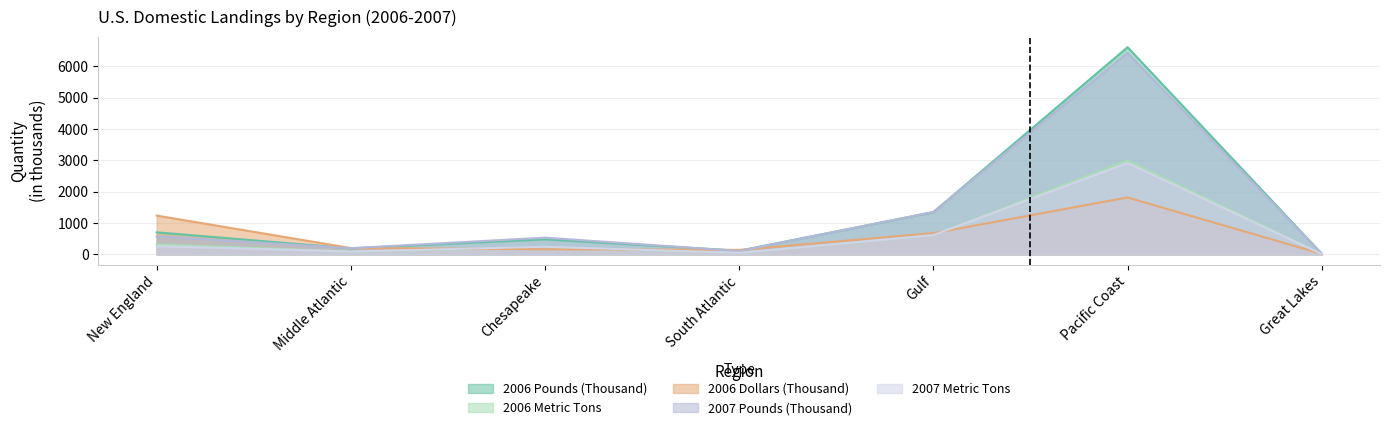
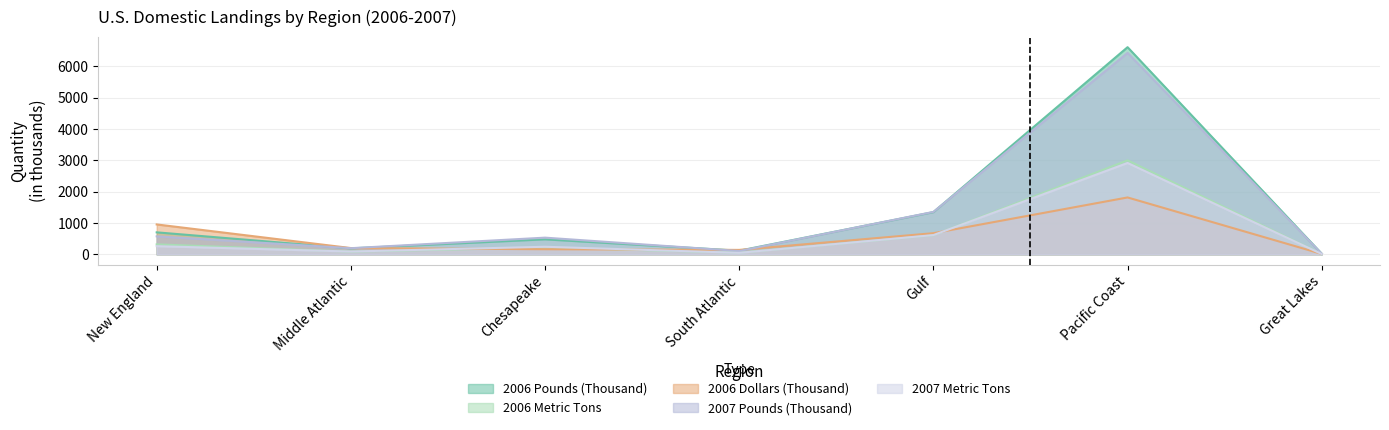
  {
    "2006 Pounds (Thousand)": {
      "New England": 700,
      "Pacific Coast": 6600
    },
    "2006 Dollars (Thousand)": {
-     "New England": 1200,
+     "New England": 1000,
      "Pacific Coast": 1800
    }
  }
